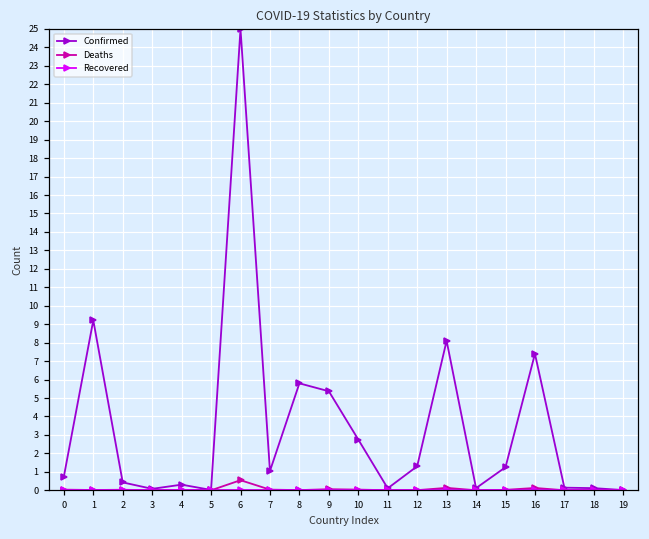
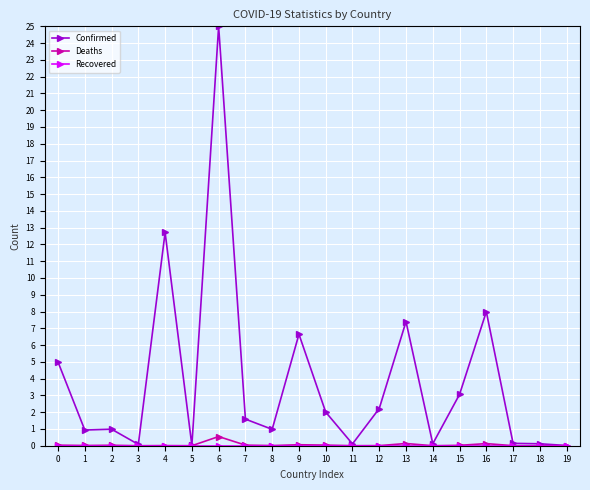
  {
    "Confirmed": {
-     "0": 0.7,
-     "1": 9.2,
-     "2": 0.4,
-     "4": 0.3,
+     "0": 5.0,
+     "1": 0.9,
+     "2": 1.0,
+     "4": 12.7,
      "6": 25.0,
-     "7": 1.0,
-     "8": 5.8,
-     "9": 5.4,
-     "10": 2.7,
-     "12": 1.3,
-     "13": 8.1,
-     "15": 1.3,
-     "16": 7.4
+     "7": 1.6,
+     "8": 1.0,
+     "9": 6.6,
+     "10": 2.0,
+     "12": 2.2,
+     "13": 7.4,
+     "15": 3.1,
+     "16": 8.0
    },
    "Deaths": {
      "6": 0.5
    },
    "Recovered": {
      "6": 0.0
    }
  }
